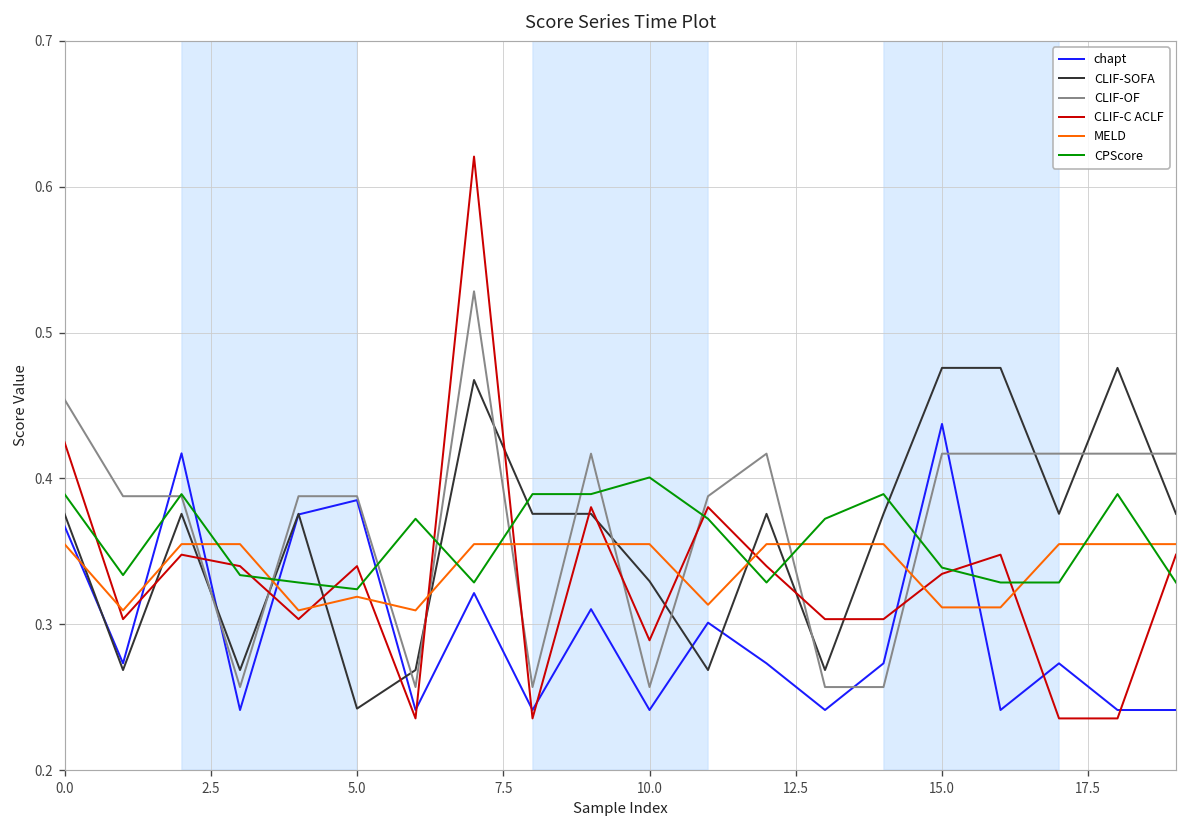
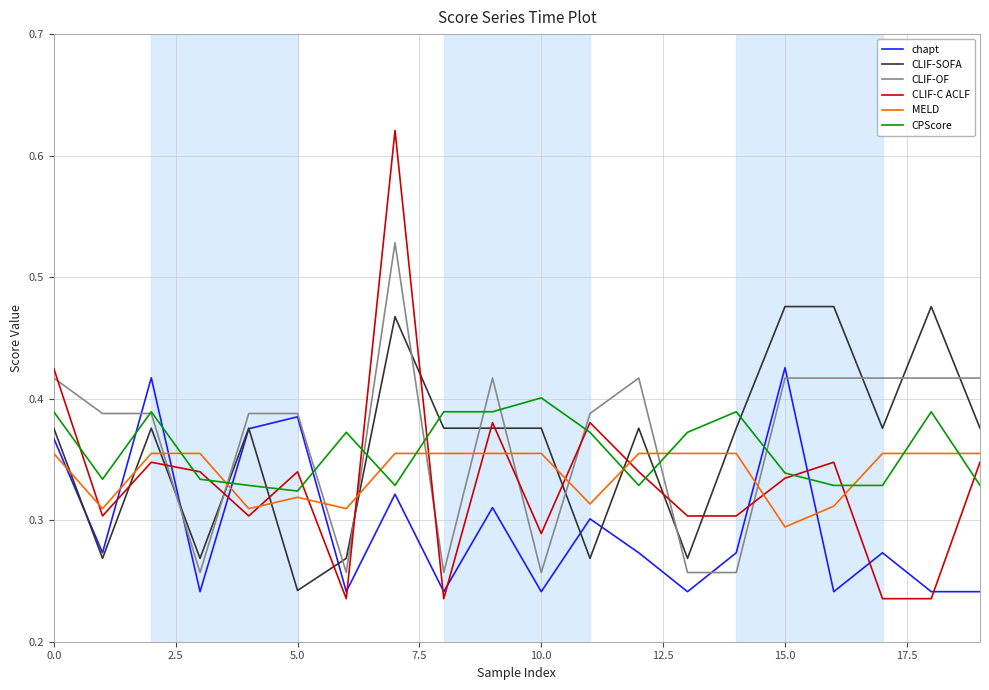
  {
    "chapt": {
      "0.0": 0.367,
      "5.0": 0.385,
      "10.0": 0.241,
-     "15.0": 0.437
+     "15.0": 0.425
    },
    "CLIF-SOFA": {
      "0.0": 0.376,
      "5.0": 0.242,
-     "10.0": 0.330,
+     "10.0": 0.376,
      "15.0": 0.476
    },
    "CLIF-OF": {
-     "0.0": 0.454,
+     "0.0": 0.417,
      "5.0": 0.388,
      "10.0": 0.257,
      "15.0": 0.417
    },
    "CLIF-C ACLF": {
      "0.0": 0.425,
      "5.0": 0.340,
      "10.0": 0.289,
      "15.0": 0.335
    },
    "MELD": {
      "0.0": 0.355,
      "5.0": 0.319,
      "10.0": 0.355,
-     "15.0": 0.312
+     "15.0": 0.294
    },
    "CPScore": {
      "0.0": 0.389,
      "5.0": 0.324,
      "10.0": 0.401,
      "15.0": 0.339
    }
  }
